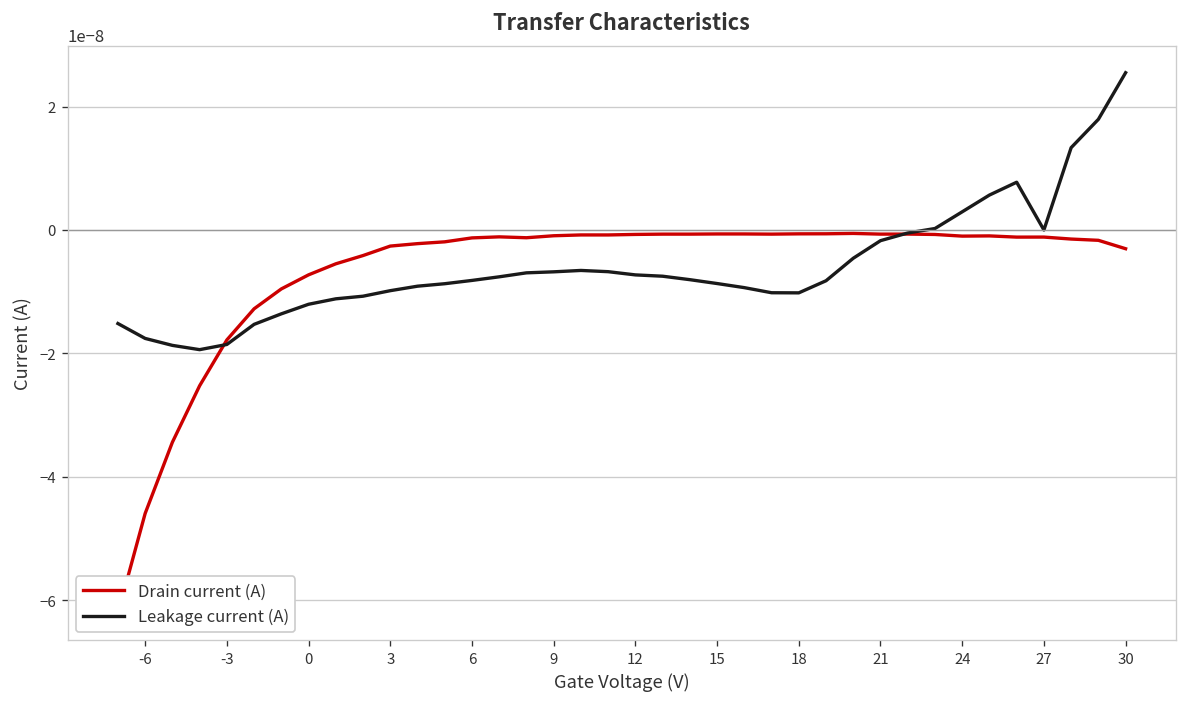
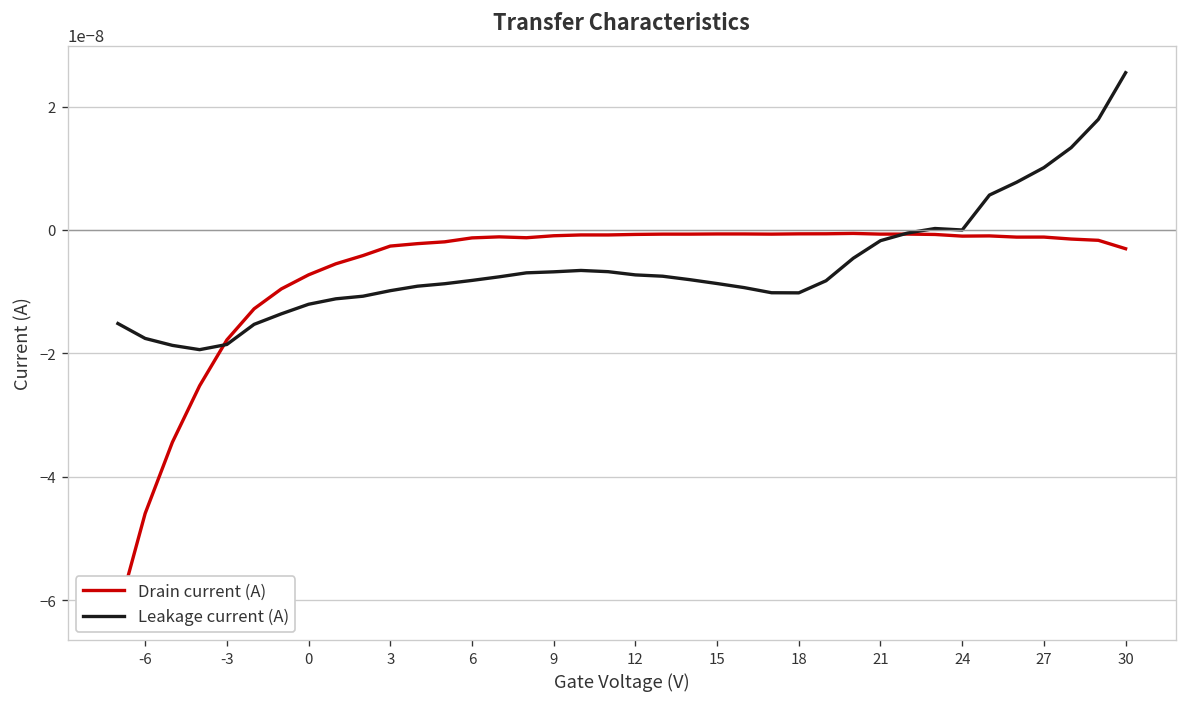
  {
    "Drain current (A)": {
      "-6": -0.000000046,
      "-3": -0.000000018,
      "0": -0.000000007,
      "3": -0.000000003,
      "6": -0.000000001,
      "9": -0.000000001,
      "12": -0.000000001,
      "15": -0.000000001,
      "18": -0.000000001,
      "21": -0.000000001,
      "24": -0.000000001,
      "27": -0.000000001,
      "30": -0.000000003
    },
    "Leakage current (A)": {
      "-6": -0.000000018,
      "-3": -0.000000019,
      "0": -0.000000012,
      "3": -0.000000010,
      "6": -0.000000008,
      "9": -0.000000007,
      "12": -0.000000007,
      "15": -0.000000009,
      "18": -0.000000010,
      "21": -0.000000002,
-     "24": 0.000000003,
-     "27": 0.00000000,
+     "24": 0.000000000,
+     "27": 0.00000001,
      "30": 0.000000025
    }
  }
